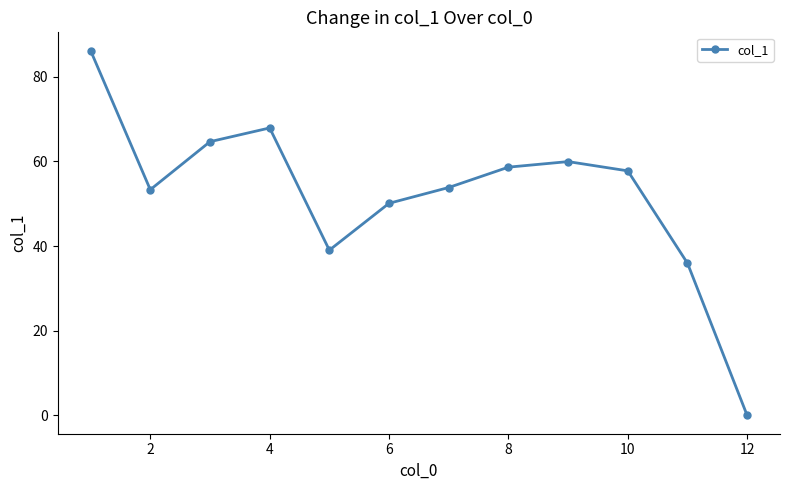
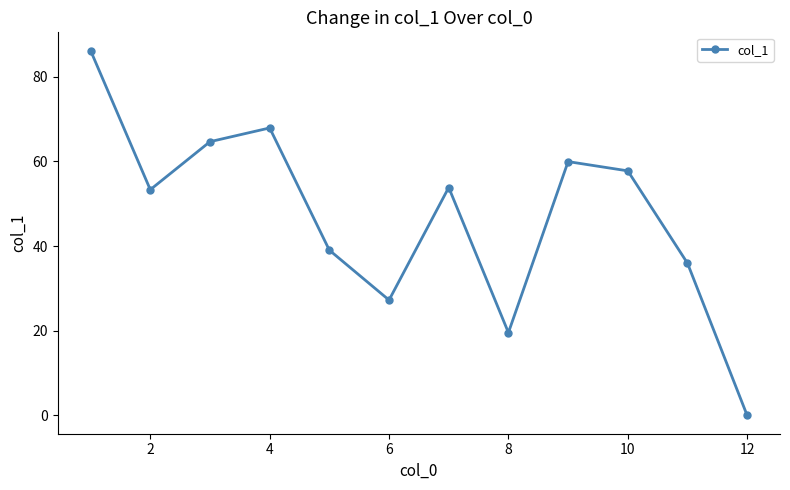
  {
    "2": 53,
    "4": 68,
-   "6": 50,
-   "8": 59,
+   "6": 27,
+   "8": 20,
    "10": 58,
    "12": 0
  }
